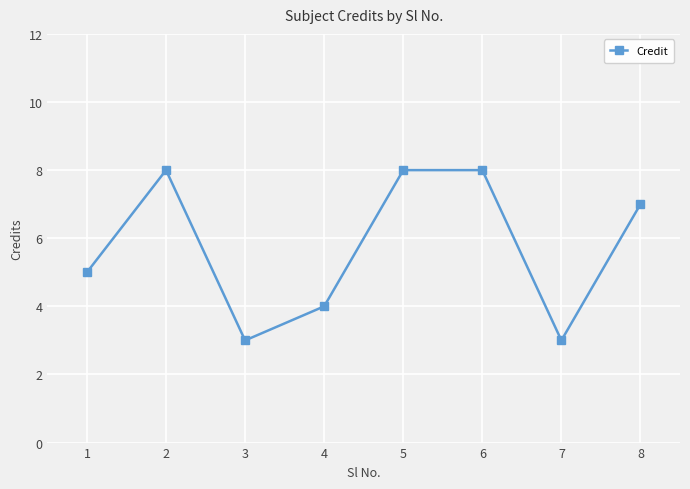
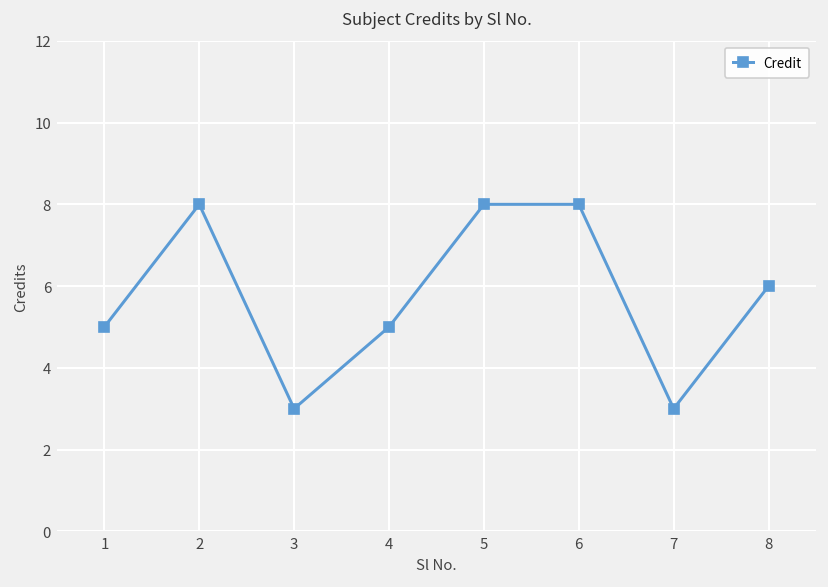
  {
    "1": 5,
    "2": 8,
    "3": 3,
-   "4": 4,
+   "4": 5,
    "5": 8,
    "6": 8,
    "7": 3,
-   "8": 7
+   "8": 6
  }
